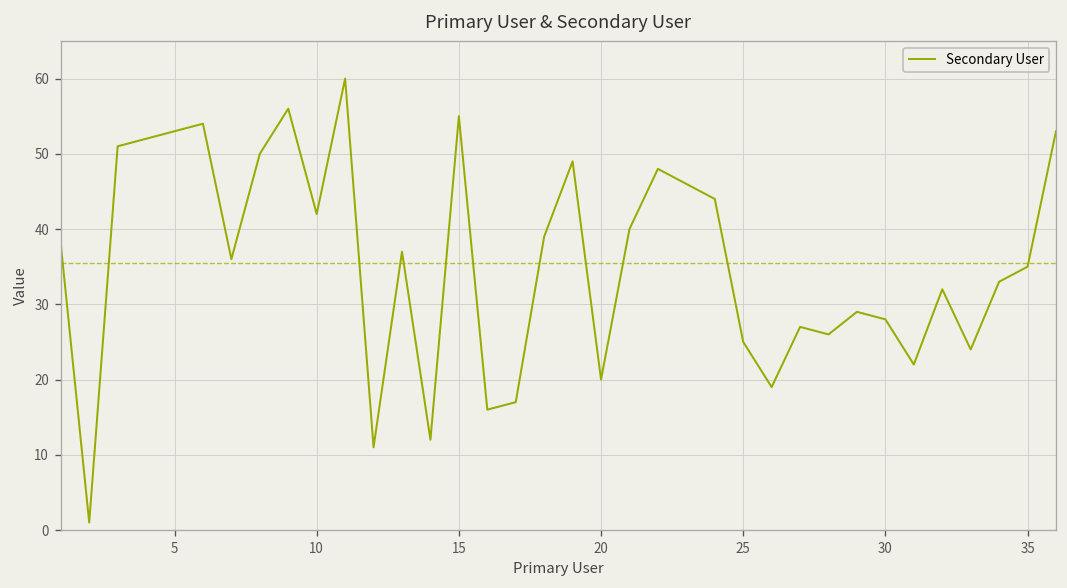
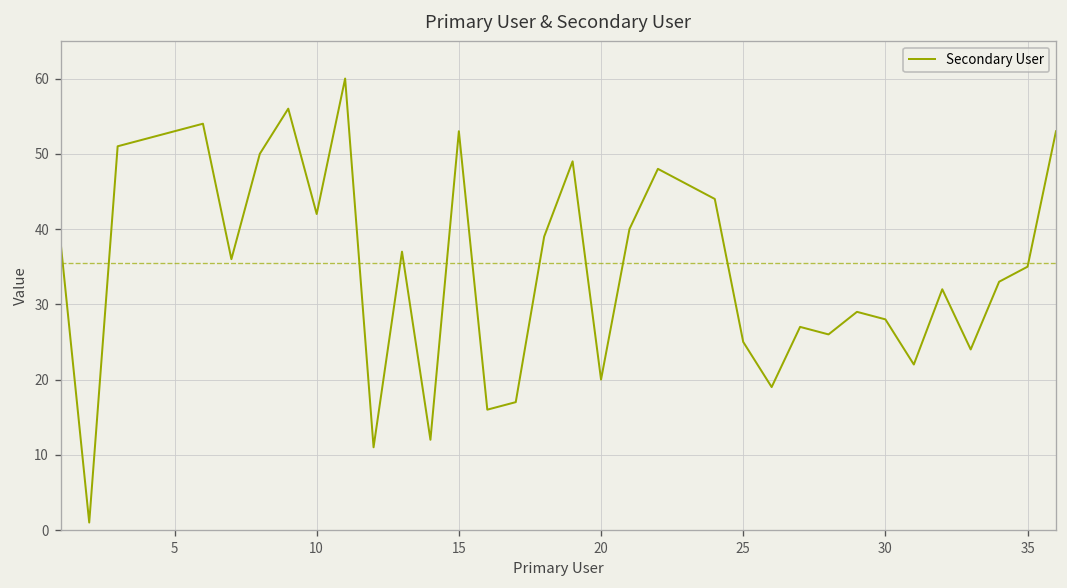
  {
    "5": 53,
    "10": 42,
-   "15": 55,
+   "15": 53,
    "20": 20,
    "25": 25,
    "30": 28,
    "35": 35
  }
